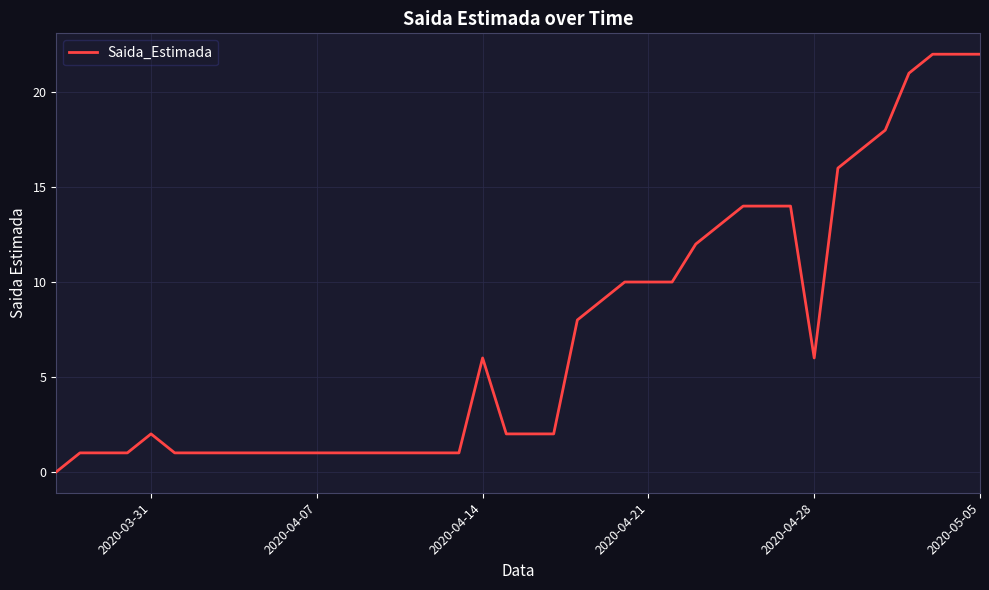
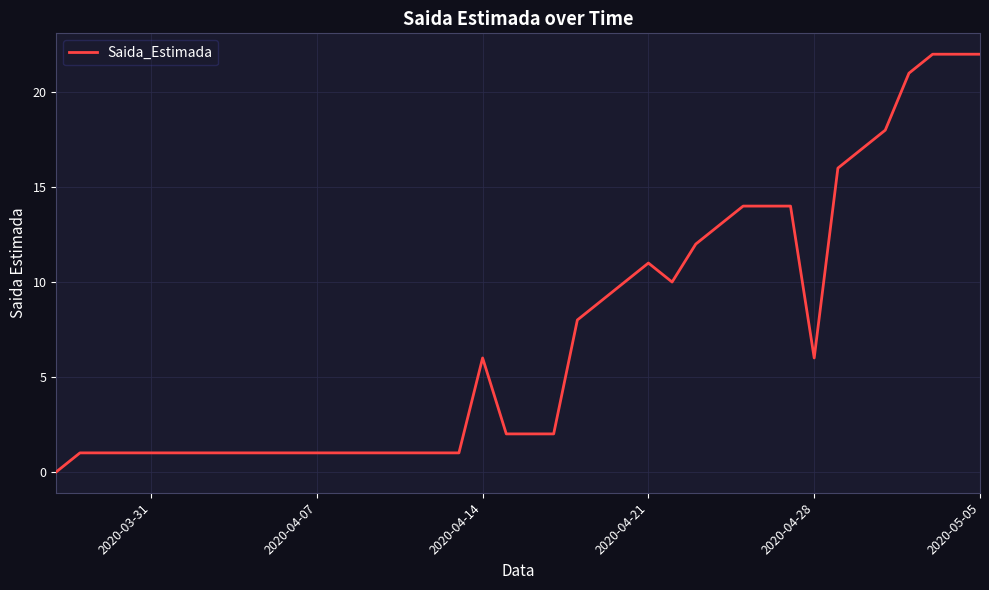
  {
-   "2020-03-31": 2,
+   "2020-03-31": 1,
    "2020-04-07": 1,
    "2020-04-14": 6,
-   "2020-04-21": 10,
+   "2020-04-21": 11,
    "2020-04-28": 6,
    "2020-05-05": 22
  }
